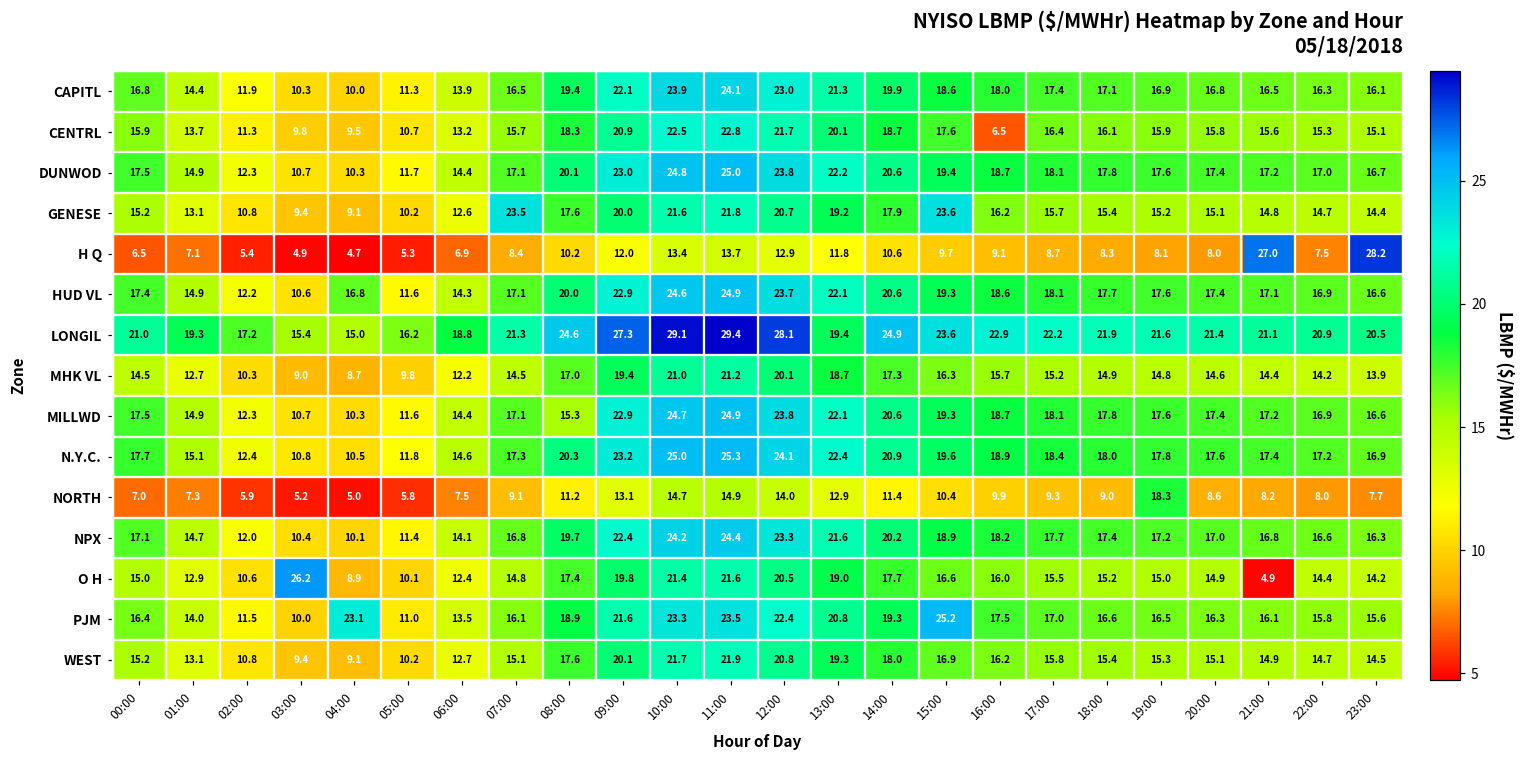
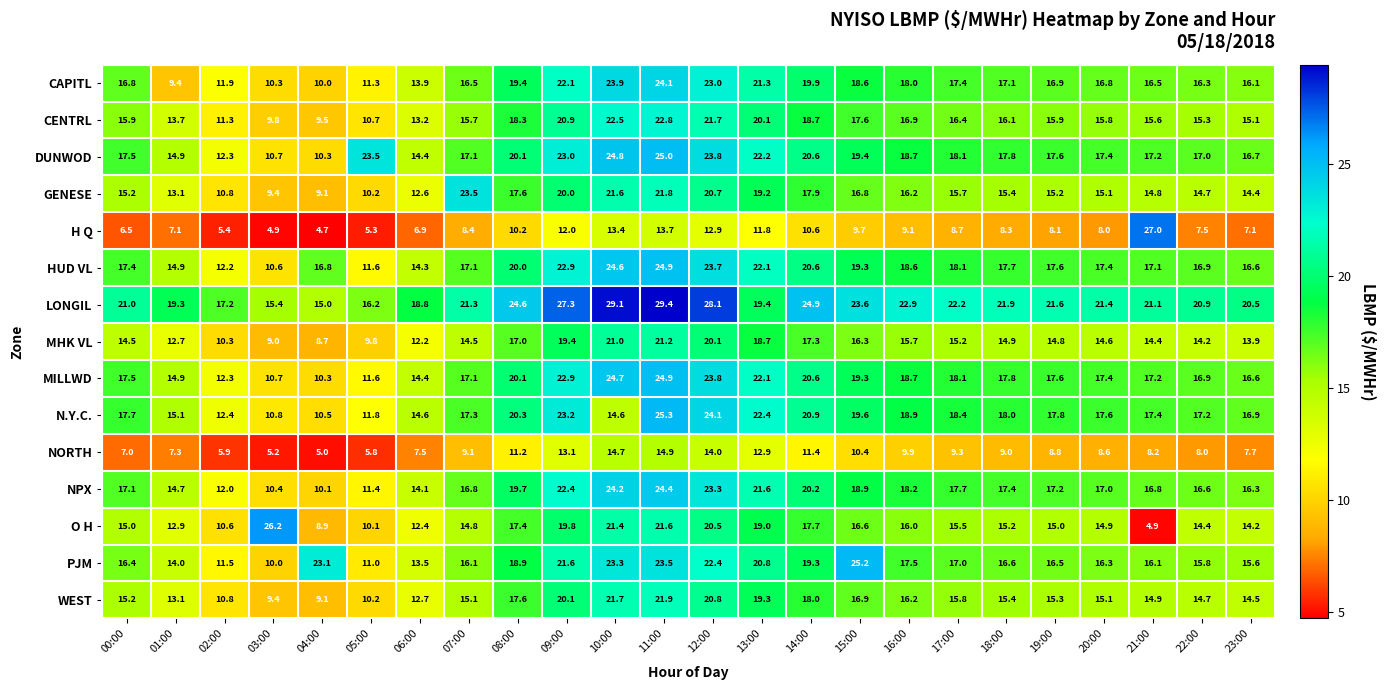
  {
    "CAPITL": {
      "00:00": 16.8,
-     "01:00": 14.4,
+     "01:00": 9.4,
      "02:00": 11.9,
      "03:00": 10.3,
      "04:00": 10.0,
      "05:00": 11.3,
      "06:00": 13.9,
      "07:00": 16.5,
      "08:00": 19.4,
      "09:00": 22.1,
      "10:00": 23.9,
      "11:00": 24.1,
      "12:00": 23.0,
      "13:00": 21.3,
      "14:00": 19.9,
      "15:00": 18.6,
      "16:00": 18.0,
      "17:00": 17.4,
      "18:00": 17.1,
      "19:00": 16.9,
      "20:00": 16.8,
      "21:00": 16.5,
      "22:00": 16.3,
      "23:00": 16.1
    },
    "CENTRL": {
      "00:00": 15.9,
      "01:00": 13.7,
      "02:00": 11.3,
      "03:00": 9.8,
      "04:00": 9.5,
      "05:00": 10.7,
      "06:00": 13.2,
      "07:00": 15.7,
      "08:00": 18.3,
      "09:00": 20.9,
      "10:00": 22.5,
      "11:00": 22.8,
      "12:00": 21.7,
      "13:00": 20.1,
      "14:00": 18.7,
      "15:00": 17.6,
-     "16:00": 6.5,
+     "16:00": 16.9,
      "17:00": 16.4,
      "18:00": 16.1,
      "19:00": 15.9,
      "20:00": 15.8,
      "21:00": 15.6,
      "22:00": 15.3,
      "23:00": 15.1
    },
    "DUNWOD": {
      "00:00": 17.5,
      "01:00": 14.9,
      "02:00": 12.3,
      "03:00": 10.7,
      "04:00": 10.3,
-     "05:00": 11.7,
+     "05:00": 23.5,
      "06:00": 14.4,
      "07:00": 17.1,
      "08:00": 20.1,
      "09:00": 23.0,
      "10:00": 24.8,
      "11:00": 25.0,
      "12:00": 23.8,
      "13:00": 22.2,
      "14:00": 20.6,
      "15:00": 19.4,
      "16:00": 18.7,
      "17:00": 18.1,
      "18:00": 17.8,
      "19:00": 17.6,
      "20:00": 17.4,
      "21:00": 17.2,
      "22:00": 17.0,
      "23:00": 16.7
    },
    "GENESE": {
      "00:00": 15.2,
      "01:00": 13.1,
      "02:00": 10.8,
      "03:00": 9.4,
      "04:00": 9.1,
      "05:00": 10.2,
      "06:00": 12.6,
      "07:00": 23.5,
      "08:00": 17.6,
      "09:00": 20.0,
      "10:00": 21.6,
      "11:00": 21.8,
      "12:00": 20.7,
      "13:00": 19.2,
      "14:00": 17.9,
-     "15:00": 23.6,
+     "15:00": 16.8,
      "16:00": 16.2,
      "17:00": 15.7,
      "18:00": 15.4,
      "19:00": 15.2,
      "20:00": 15.1,
      "21:00": 14.8,
      "22:00": 14.7,
      "23:00": 14.4
    },
    "H Q": {
      "00:00": 6.5,
      "01:00": 7.1,
      "02:00": 5.4,
      "03:00": 4.9,
      "04:00": 4.7,
      "05:00": 5.3,
      "06:00": 6.9,
      "07:00": 8.4,
      "08:00": 10.2,
      "09:00": 12.0,
      "10:00": 13.4,
      "11:00": 13.7,
      "12:00": 12.9,
      "13:00": 11.8,
      "14:00": 10.6,
      "15:00": 9.7,
      "16:00": 9.1,
      "17:00": 8.7,
      "18:00": 8.3,
      "19:00": 8.1,
      "20:00": 8.0,
      "21:00": 27.0,
      "22:00": 7.5,
-     "23:00": 28.2
+     "23:00": 7.1
    },
    "MILLWD": {
      "00:00": 17.5,
      "01:00": 14.9,
      "02:00": 12.3,
      "03:00": 10.7,
      "04:00": 10.3,
      "05:00": 11.6,
      "06:00": 14.4,
      "07:00": 17.1,
-     "08:00": 15.3,
+     "08:00": 20.1,
      "09:00": 22.9,
      "10:00": 24.7,
      "11:00": 24.9,
      "12:00": 23.8,
      "13:00": 22.1,
      "14:00": 20.6,
      "15:00": 19.3,
      "16:00": 18.7,
      "17:00": 18.1,
      "18:00": 17.8,
      "19:00": 17.6,
      "20:00": 17.4,
      "21:00": 17.2,
      "22:00": 16.9,
      "23:00": 16.6
    },
    "N.Y.C.": {
      "00:00": 17.7,
      "01:00": 15.1,
      "02:00": 12.4,
      "03:00": 10.8,
      "04:00": 10.5,
      "05:00": 11.8,
      "06:00": 14.6,
      "07:00": 17.3,
      "08:00": 20.3,
      "09:00": 23.2,
-     "10:00": 25.0,
+     "10:00": 14.6,
      "11:00": 25.3,
      "12:00": 24.1,
      "13:00": 22.4,
      "14:00": 20.9,
      "15:00": 19.6,
      "16:00": 18.9,
      "17:00": 18.4,
      "18:00": 18.0,
      "19:00": 17.8,
      "20:00": 17.6,
      "21:00": 17.4,
      "22:00": 17.2,
      "23:00": 16.9
    },
    "NORTH": {
      "00:00": 7.0,
      "01:00": 7.3,
      "02:00": 5.9,
      "03:00": 5.2,
      "04:00": 5.0,
      "05:00": 5.8,
      "06:00": 7.5,
      "07:00": 9.1,
      "08:00": 11.2,
      "09:00": 13.1,
      "10:00": 14.7,
      "11:00": 14.9,
      "12:00": 14.0,
      "13:00": 12.9,
      "14:00": 11.4,
      "15:00": 10.4,
      "16:00": 9.9,
      "17:00": 9.3,
      "18:00": 9.0,
-     "19:00": 18.3,
+     "19:00": 8.8,
      "20:00": 8.6,
      "21:00": 8.2,
      "22:00": 8.0,
      "23:00": 7.7
    }
  }
